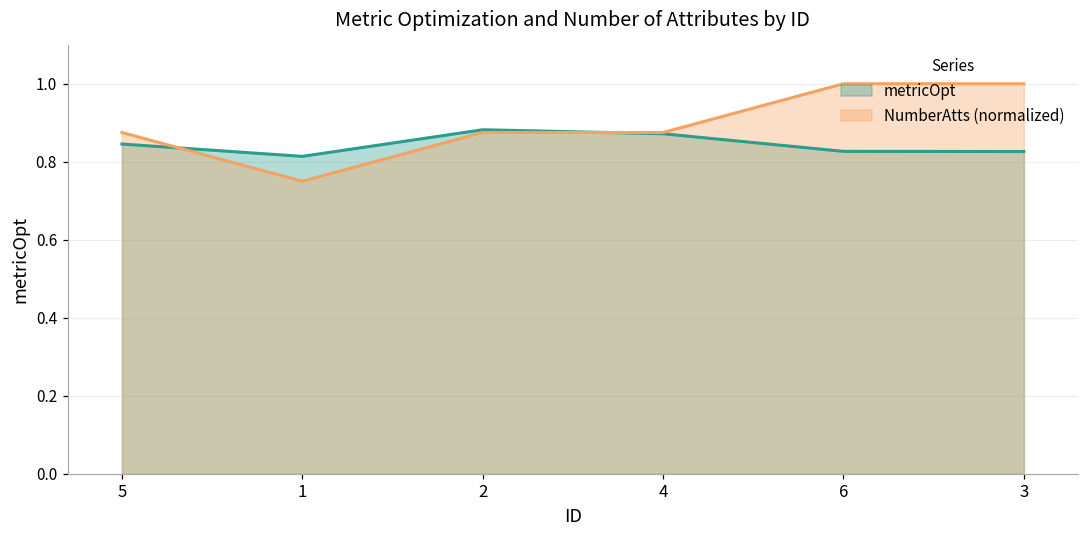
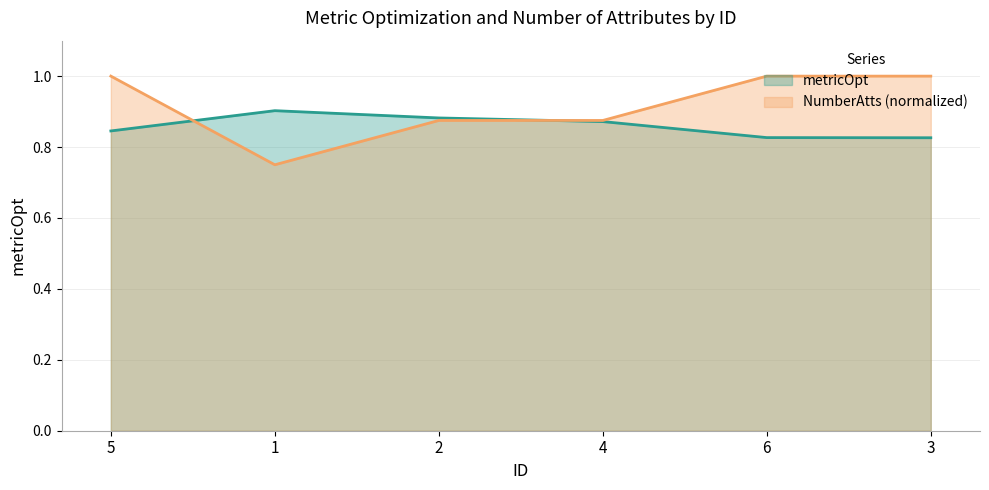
  {
    "metricOpt": {
      "5": 0.85,
-     "1": 0.81,
+     "1": 0.90,
      "6": 0.83,
      "3": 0.83
    },
    "NumberAtts (normalized)": {
-     "5": 0.88,
+     "5": 1.00,
      "1": 0.75,
      "6": 1.00,
      "3": 1.00
    }
  }
